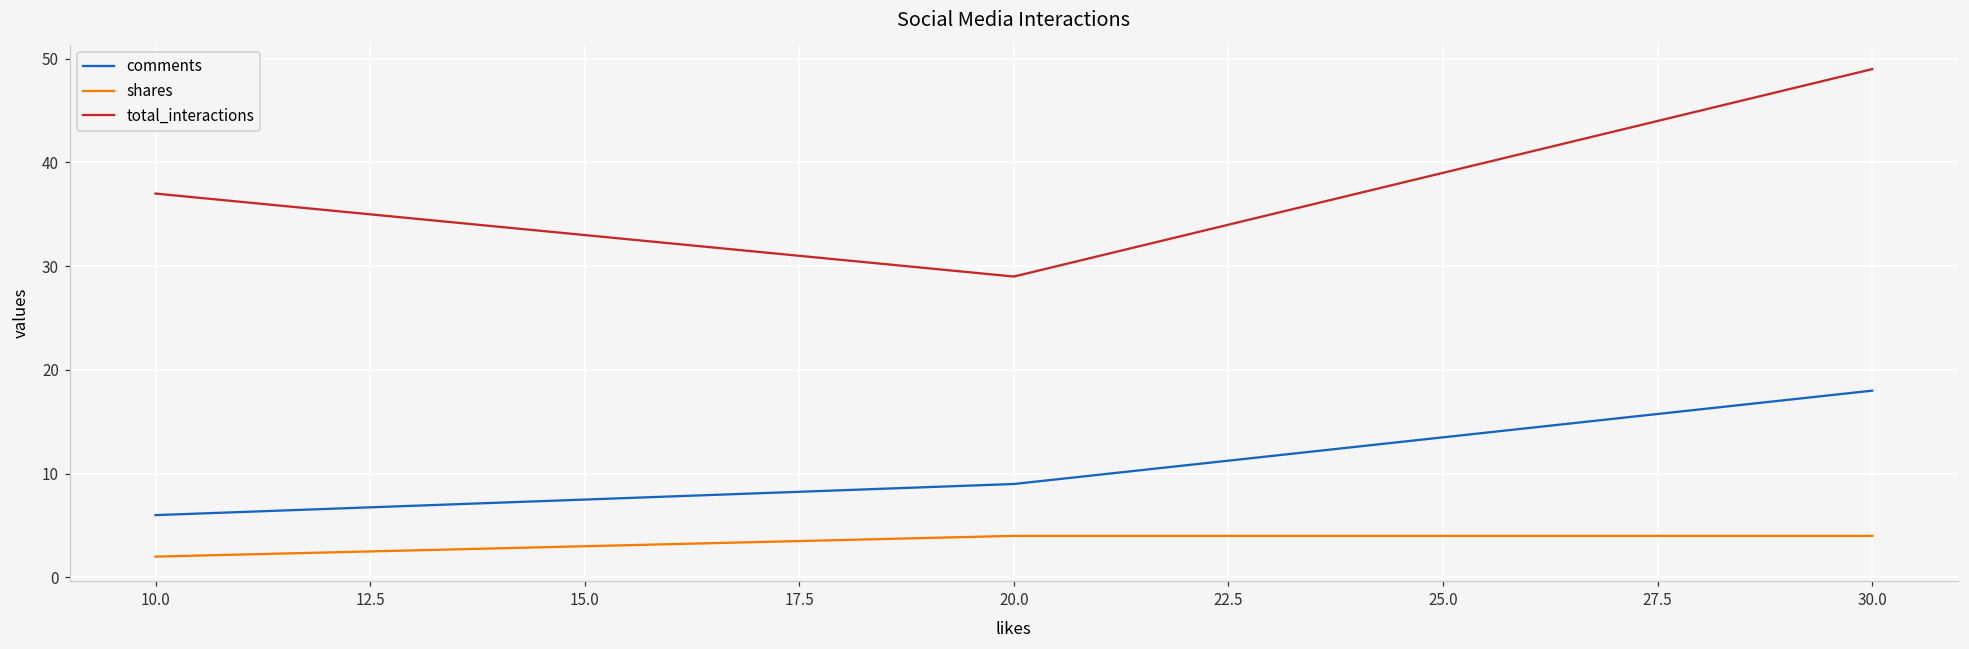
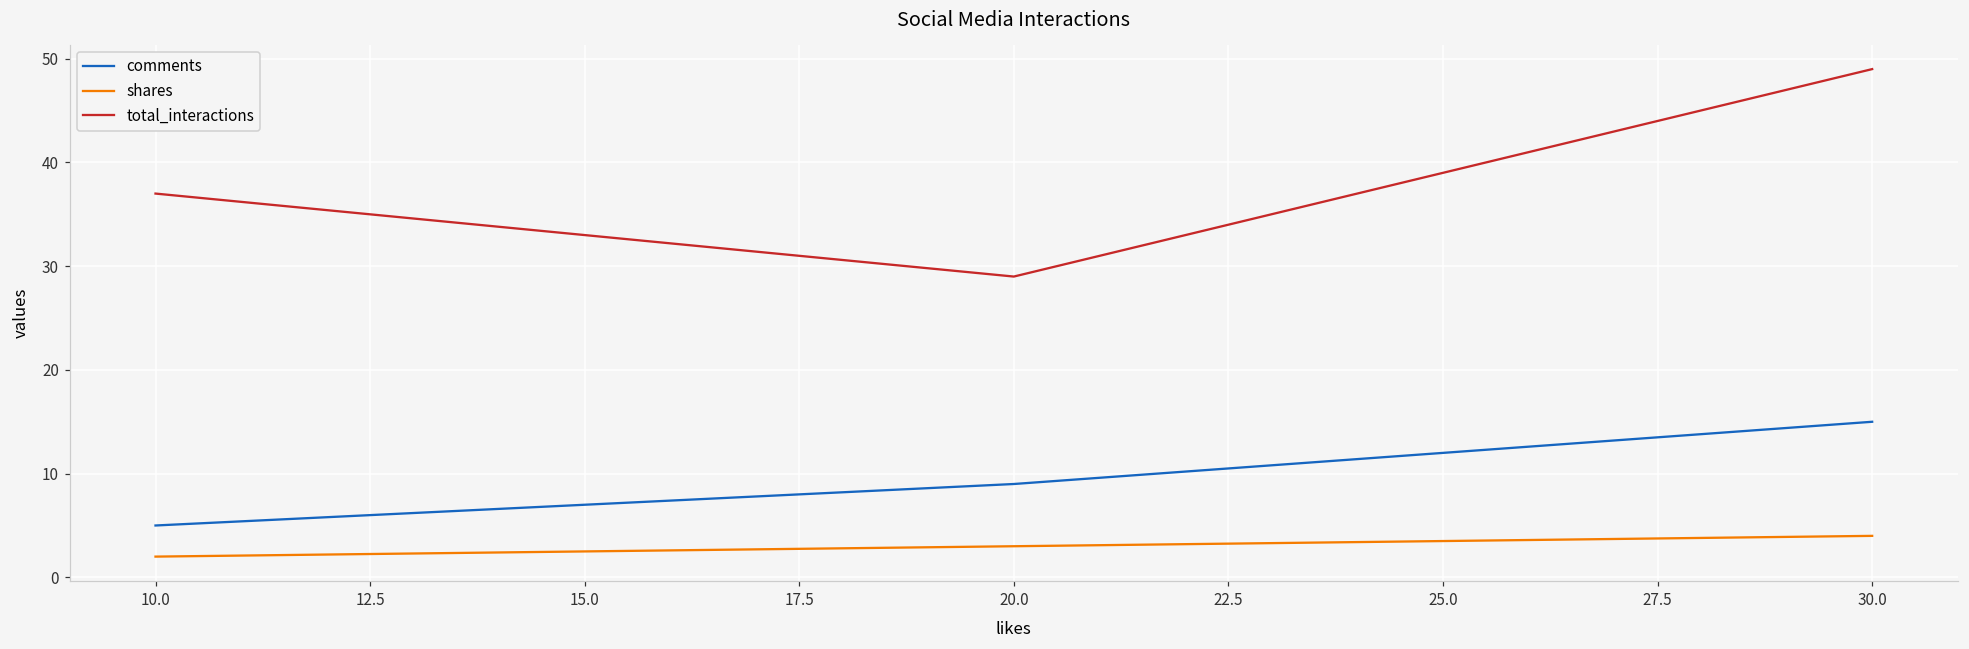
  {
    "comments": {
-     "10.0": 6,
+     "10.0": 5,
      "20.0": 9,
-     "30.0": 18
+     "30.0": 15
    },
    "shares": {
      "10.0": 2,
-     "20.0": 4,
+     "20.0": 3,
      "30.0": 4
    },
    "total_interactions": {
      "10.0": 37,
      "20.0": 29,
      "30.0": 49
    }
  }
